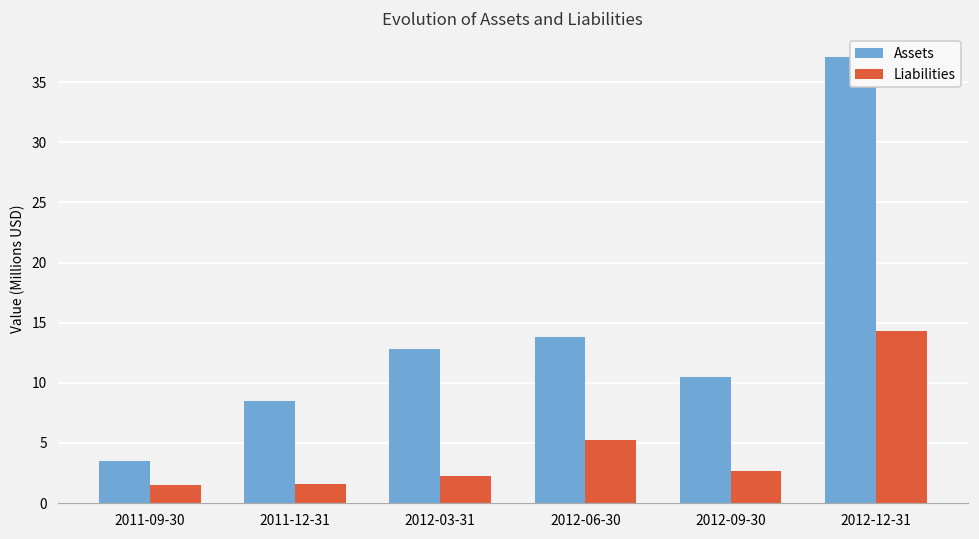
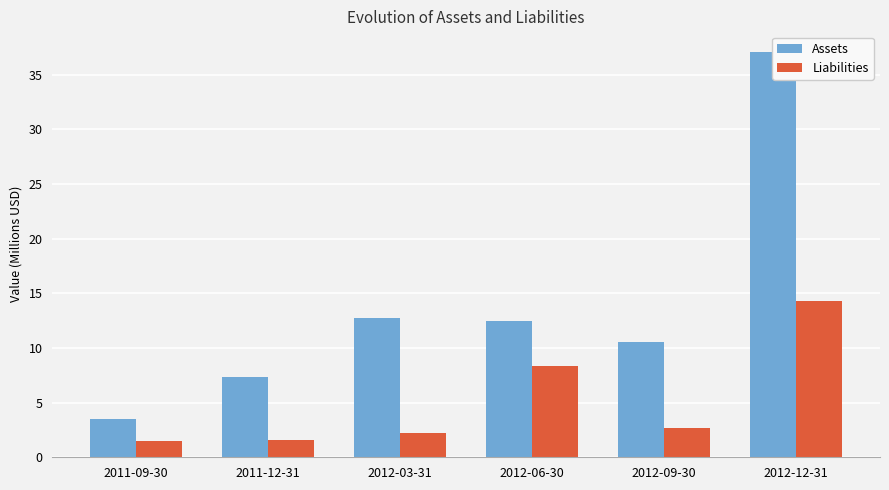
  {
    "Assets": {
      "2011-09-30": 3.5,
-     "2011-12-31": 8.4,
+     "2011-12-31": 7.4,
      "2012-03-31": 12.8,
-     "2012-06-30": 13.8,
+     "2012-06-30": 12.4,
      "2012-09-30": 10.5
    },
    "Liabilities": {
      "2011-09-30": 1.5,
      "2011-12-31": 1.6,
      "2012-03-31": 2.3,
-     "2012-06-30": 5.2,
+     "2012-06-30": 8.4,
      "2012-09-30": 2.7,
      "2012-12-31": 14.3
    }
  }
